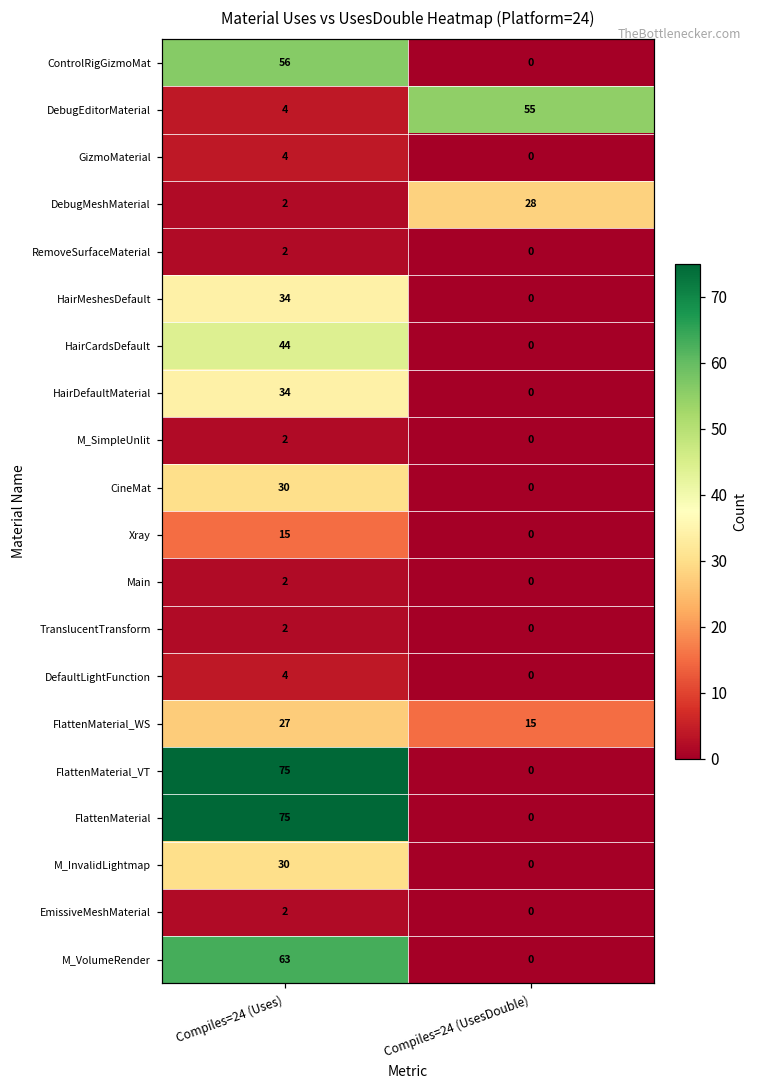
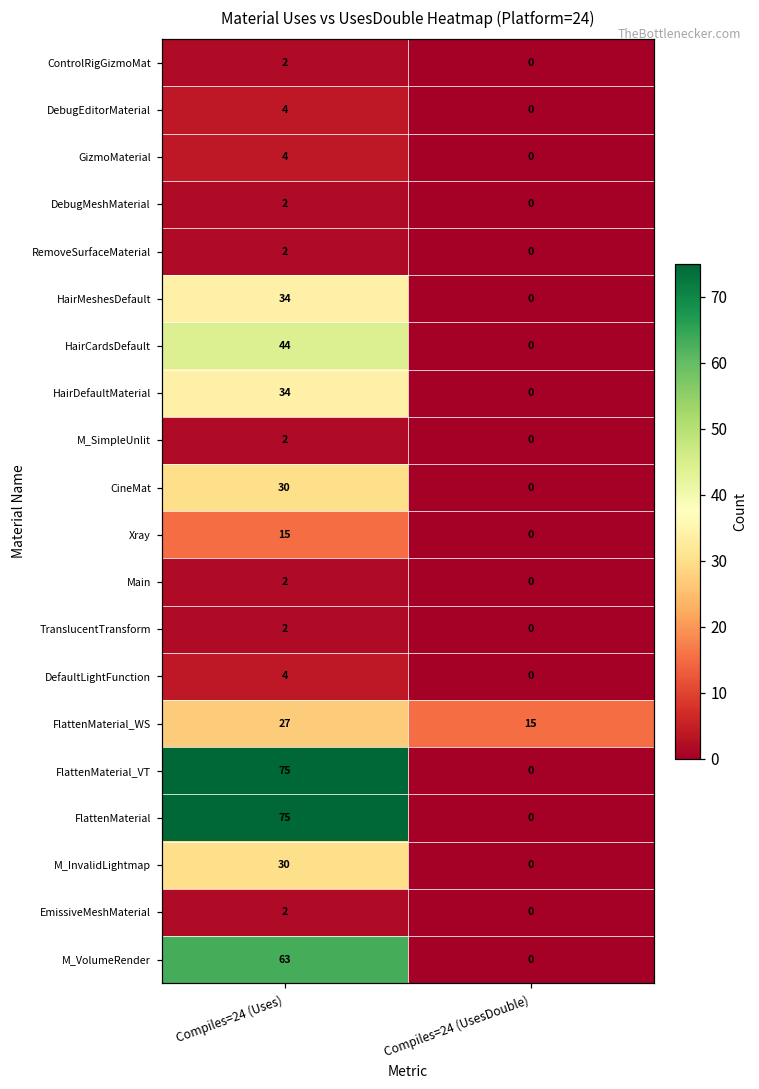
  {
    "ControlRigGizmoMat": {
-     "Compiles=24 (Uses)": 56,
+     "Compiles=24 (Uses)": 2,
      "Compiles=24 (UsesDouble)": 0
    },
    "DebugEditorMaterial": {
      "Compiles=24 (Uses)": 4,
-     "Compiles=24 (UsesDouble)": 55
+     "Compiles=24 (UsesDouble)": 0
    },
    "GizmoMaterial": {
      "Compiles=24 (Uses)": 4,
      "Compiles=24 (UsesDouble)": 0
    },
    "DebugMeshMaterial": {
      "Compiles=24 (Uses)": 2,
-     "Compiles=24 (UsesDouble)": 28
+     "Compiles=24 (UsesDouble)": 0
    },
    "RemoveSurfaceMaterial": {
      "Compiles=24 (Uses)": 2,
      "Compiles=24 (UsesDouble)": 0
    },
    "HairMeshesDefault": {
      "Compiles=24 (Uses)": 34,
      "Compiles=24 (UsesDouble)": 0
    },
    "HairCardsDefault": {
      "Compiles=24 (Uses)": 44,
      "Compiles=24 (UsesDouble)": 0
    },
    "HairDefaultMaterial": {
      "Compiles=24 (Uses)": 34,
      "Compiles=24 (UsesDouble)": 0
    },
    "M_SimpleUnlit": {
      "Compiles=24 (Uses)": 2,
      "Compiles=24 (UsesDouble)": 0
    },
    "CineMat": {
      "Compiles=24 (Uses)": 30,
      "Compiles=24 (UsesDouble)": 0
    },
    "Xray": {
      "Compiles=24 (Uses)": 15,
      "Compiles=24 (UsesDouble)": 0
    },
    "Main": {
      "Compiles=24 (Uses)": 2,
      "Compiles=24 (UsesDouble)": 0
    },
    "TranslucentTransform": {
      "Compiles=24 (Uses)": 2,
      "Compiles=24 (UsesDouble)": 0
    },
    "DefaultLightFunction": {
      "Compiles=24 (Uses)": 4,
      "Compiles=24 (UsesDouble)": 0
    },
    "FlattenMaterial_WS": {
      "Compiles=24 (Uses)": 27,
      "Compiles=24 (UsesDouble)": 15
    },
    "FlattenMaterial_VT": {
      "Compiles=24 (Uses)": 75,
      "Compiles=24 (UsesDouble)": 0
    },
    "FlattenMaterial": {
      "Compiles=24 (Uses)": 75,
      "Compiles=24 (UsesDouble)": 0
    },
    "M_InvalidLightmap": {
      "Compiles=24 (Uses)": 30,
      "Compiles=24 (UsesDouble)": 0
    },
    "EmissiveMeshMaterial": {
      "Compiles=24 (Uses)": 2,
      "Compiles=24 (UsesDouble)": 0
    },
    "M_VolumeRender": {
      "Compiles=24 (Uses)": 63,
      "Compiles=24 (UsesDouble)": 0
    }
  }
